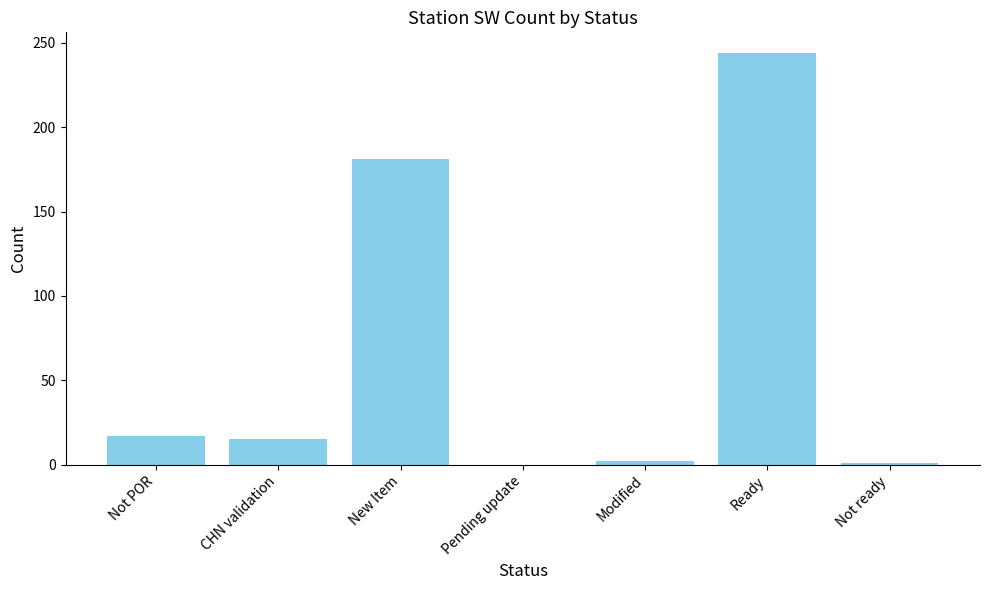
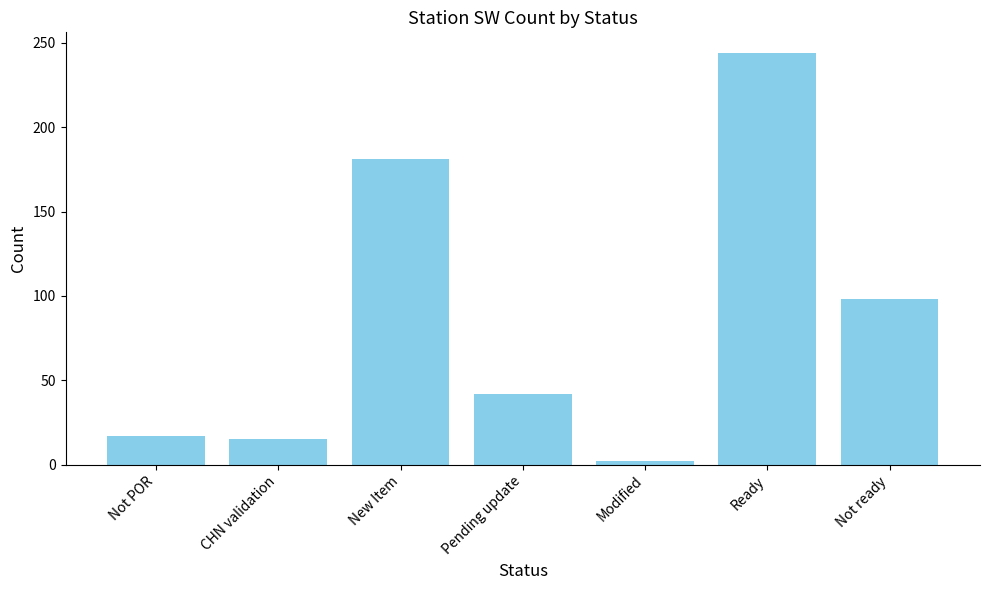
  {
    "Not POR": 17,
    "CHN validation": 15,
    "New Item": 181,
-   "Pending update": 0,
+   "Pending update": 42,
    "Modified": 2,
    "Ready": 244,
-   "Not ready": 1
+   "Not ready": 98
  }
